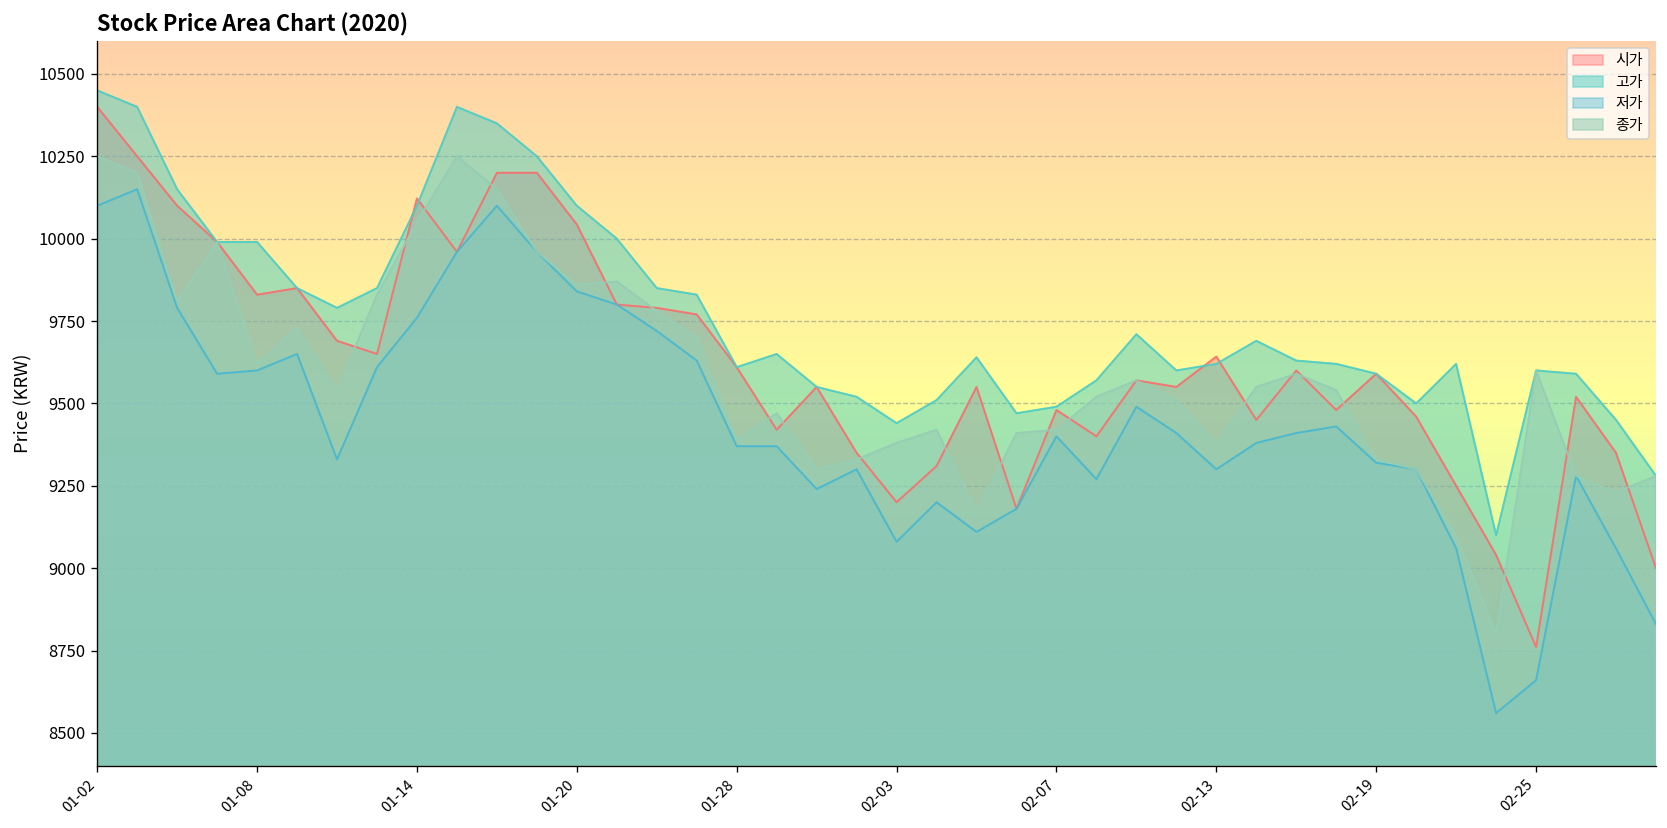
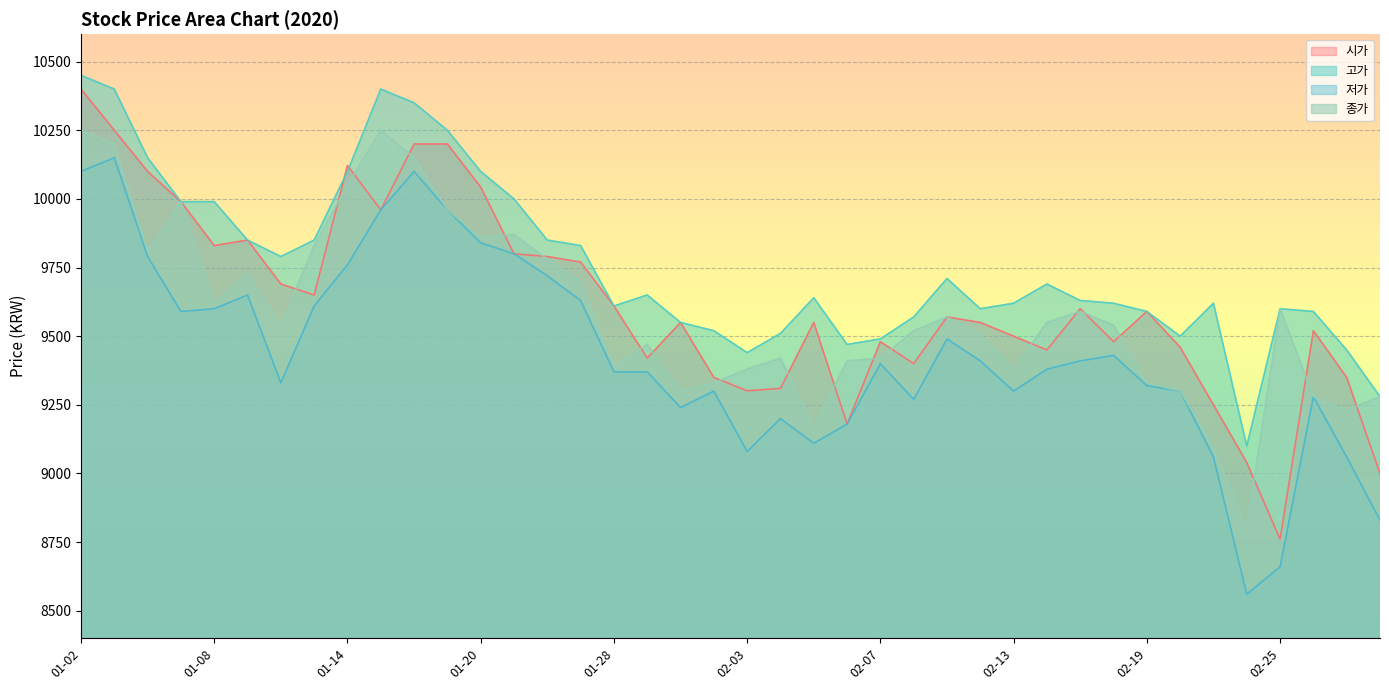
  {
    "시가": {
      "01-02": 10400,
      "01-08": 9830,
      "01-14": 10120,
      "01-20": 10040,
-     "02-03": 9200,
+     "02-03": 9300,
      "02-07": 9480,
-     "02-13": 9640,
+     "02-13": 9500,
      "02-25": 8760
    }
  }
